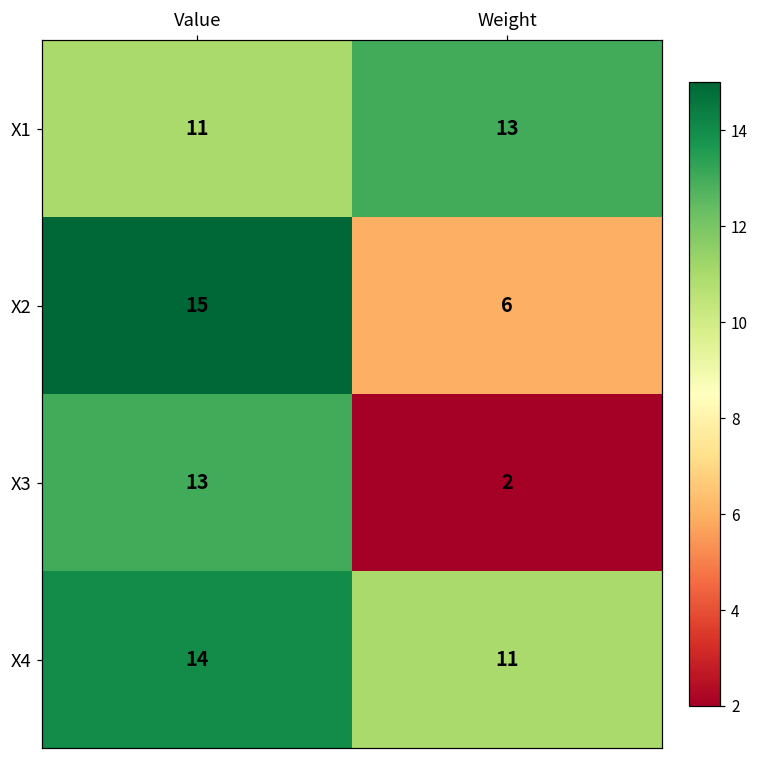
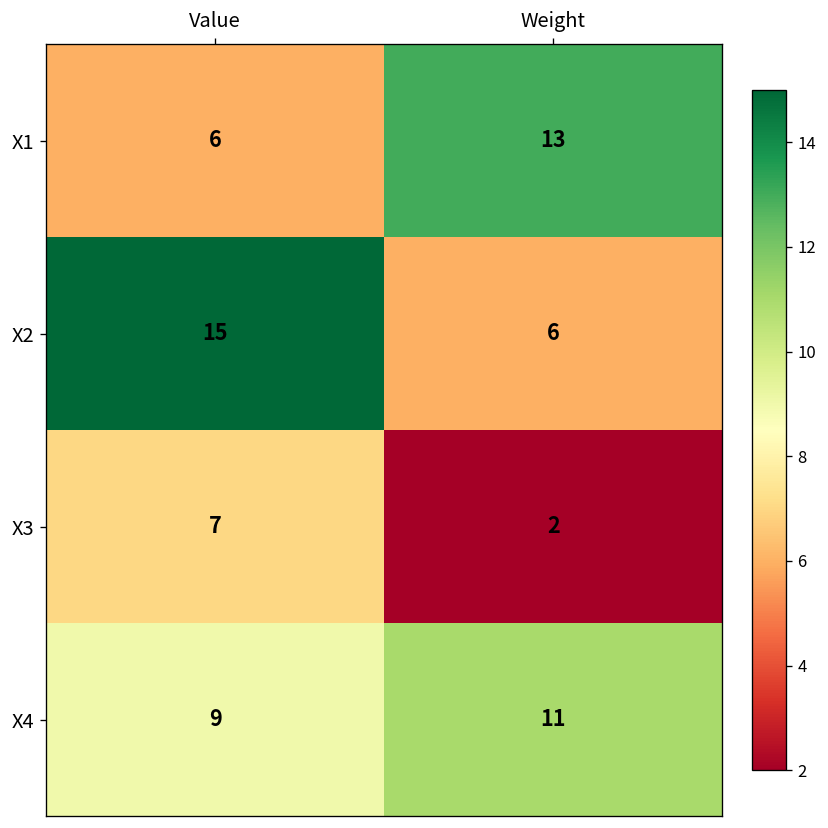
  {
    "X1": {
-     "Value": 11,
+     "Value": 6,
      "Weight": 13
    },
    "X2": {
      "Value": 15,
      "Weight": 6
    },
    "X3": {
-     "Value": 13,
+     "Value": 7,
      "Weight": 2
    },
    "X4": {
-     "Value": 14,
+     "Value": 9,
      "Weight": 11
    }
  }
